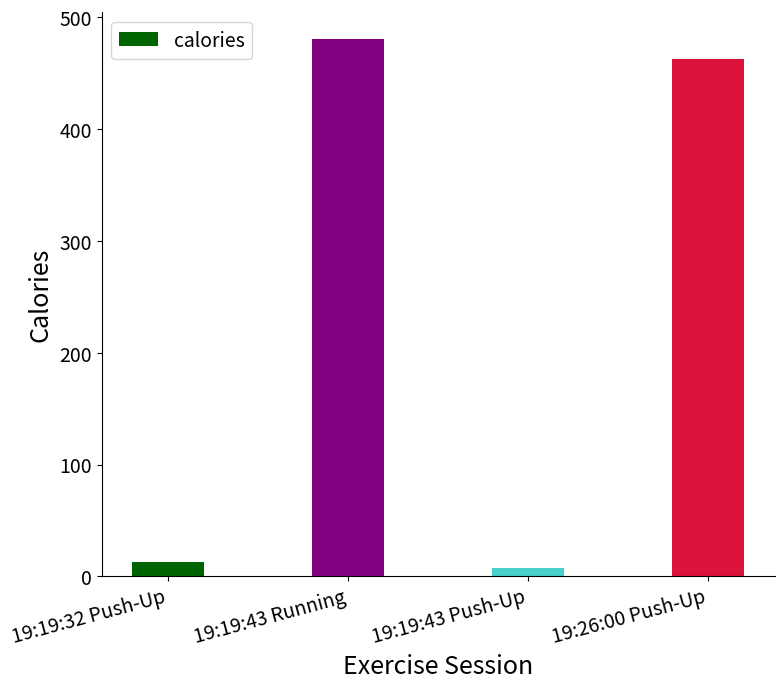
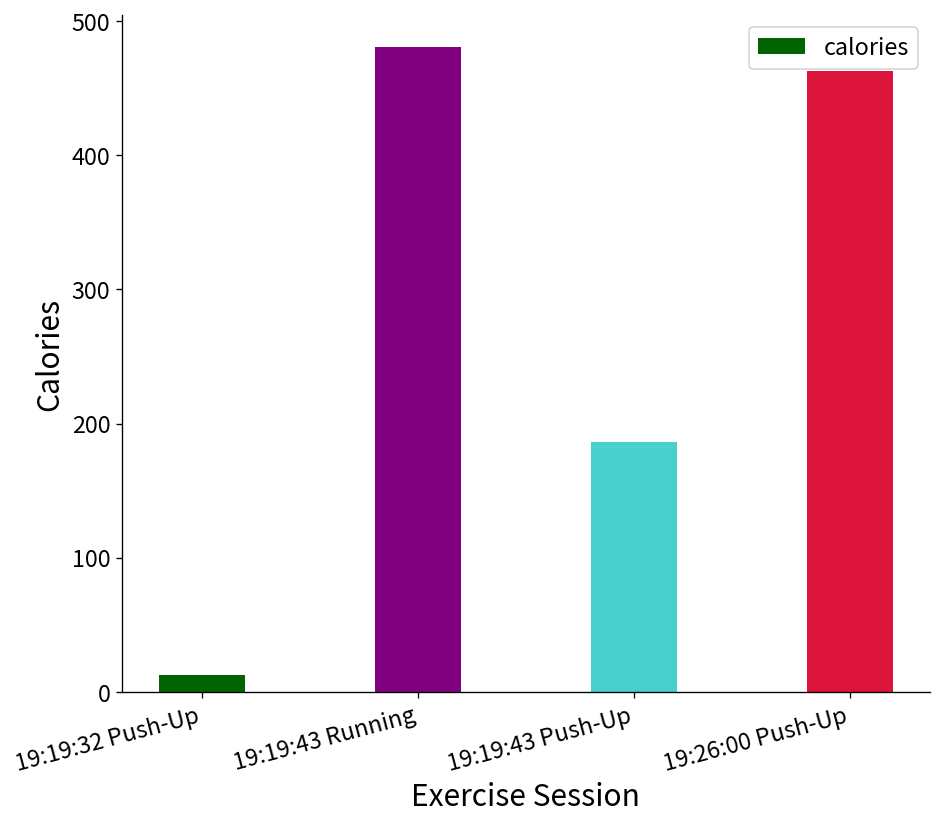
  {
    "19:19:32 Push-Up": 13,
    "19:19:43 Running": 480,
-   "19:19:43 Push-Up": 7,
+   "19:19:43 Push-Up": 186,
    "19:26:00 Push-Up": 463
  }
